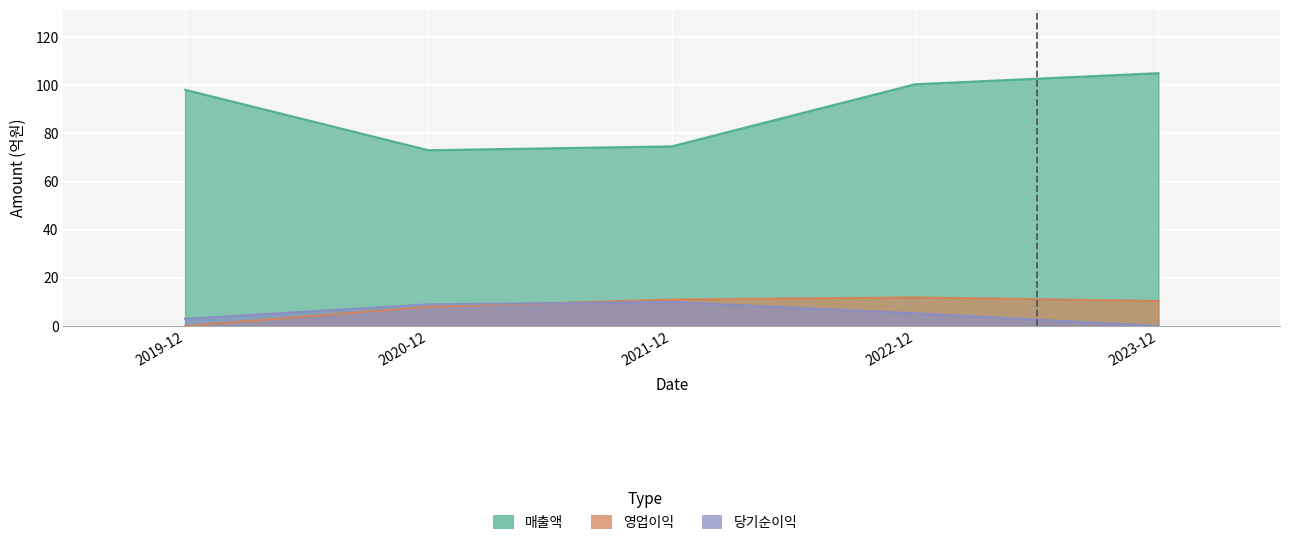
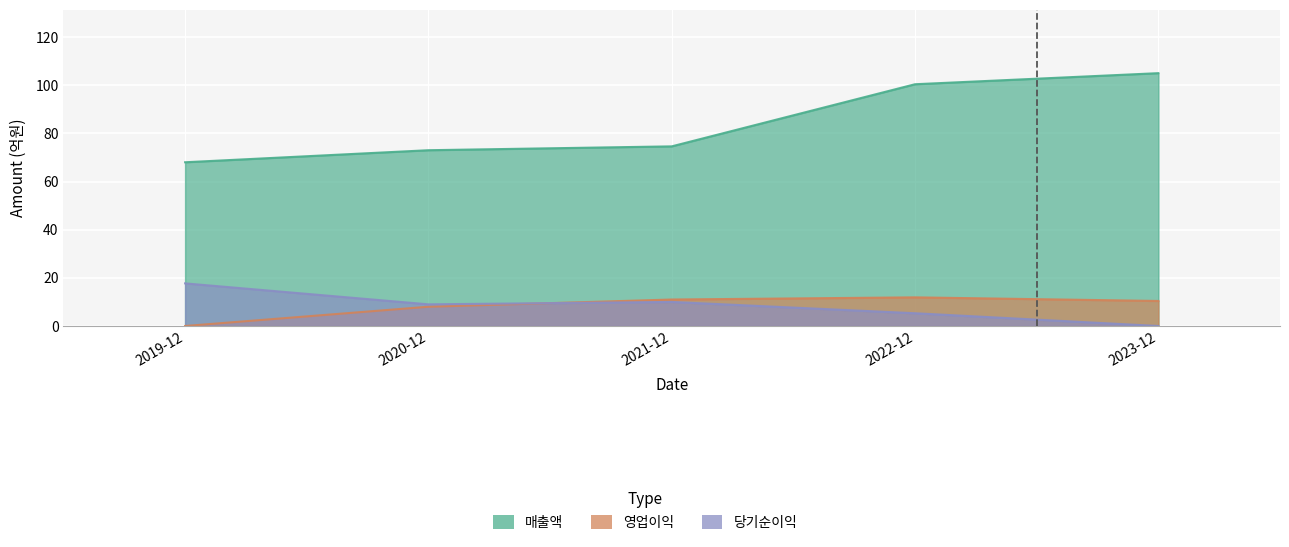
  {
    "매출액": {
-     "2019-12": 98,
+     "2019-12": 68,
      "2020-12": 73,
      "2021-12": 75,
      "2022-12": 100,
      "2023-12": 105
    },
    "영업이익": {
      "2019-12": 0,
      "2022-12": 12,
      "2023-12": 10
    },
    "당기순이익": {
-     "2019-12": 3,
+     "2019-12": 18,
      "2022-12": 5,
      "2023-12": 0
    }
  }
